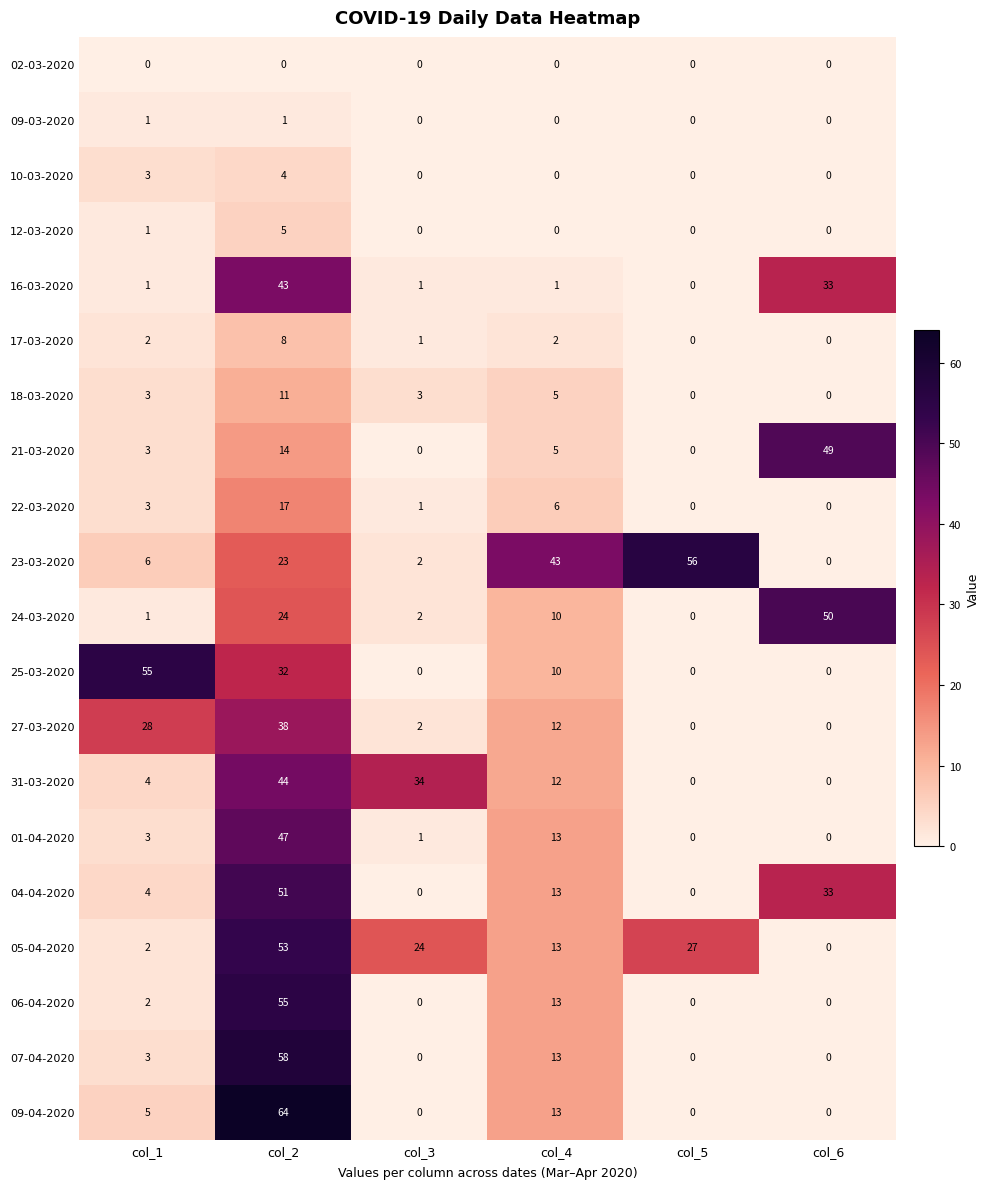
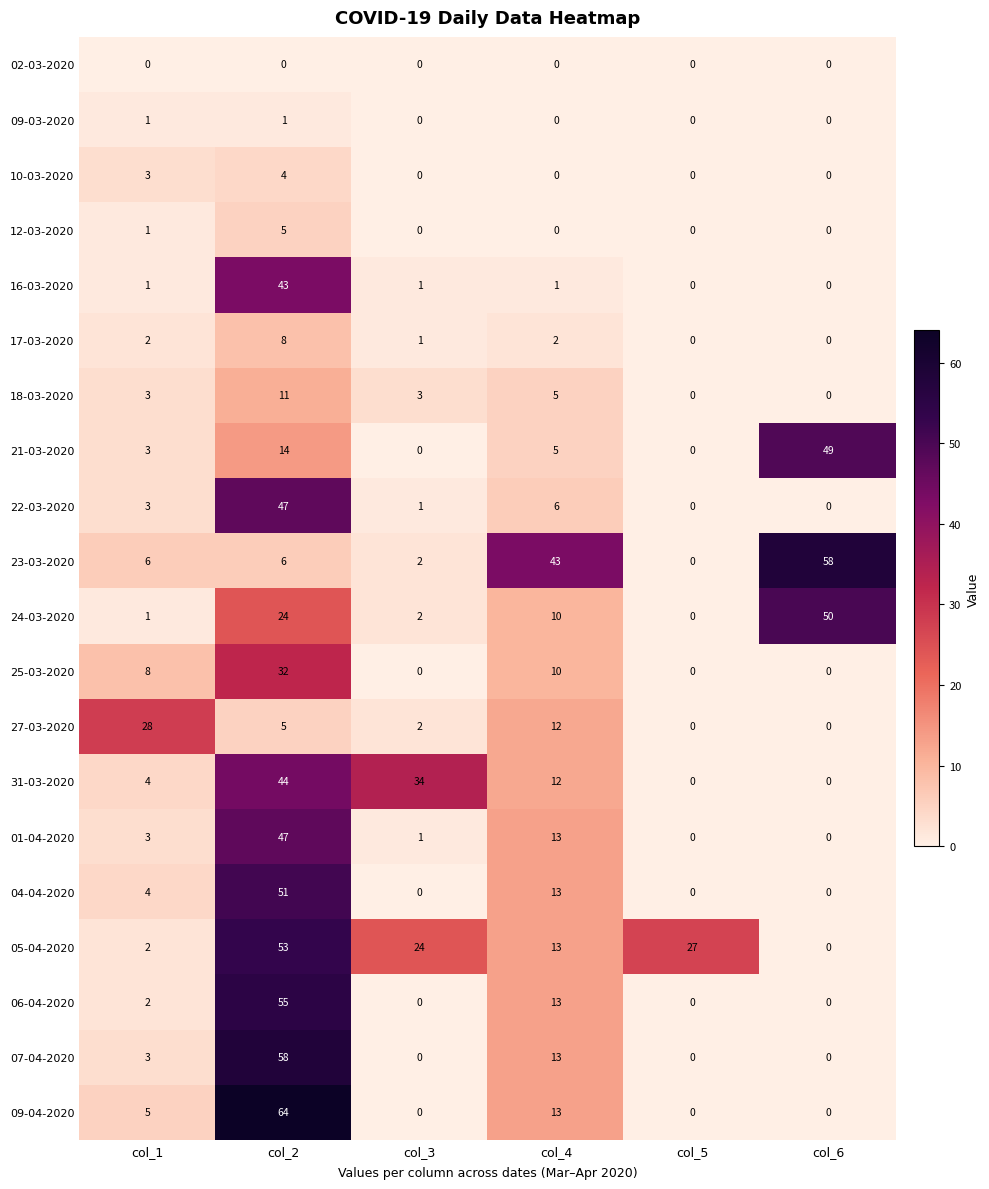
  {
    "02-03-2020": {
      "col_1": 0,
      "col_2": 0,
      "col_3": 0,
      "col_4": 0,
      "col_5": 0,
      "col_6": 0
    },
    "09-03-2020": {
      "col_1": 1,
      "col_2": 1,
      "col_3": 0,
      "col_4": 0,
      "col_5": 0,
      "col_6": 0
    },
    "10-03-2020": {
      "col_1": 3,
      "col_2": 4,
      "col_3": 0,
      "col_4": 0,
      "col_5": 0,
      "col_6": 0
    },
    "12-03-2020": {
      "col_1": 1,
      "col_2": 5,
      "col_3": 0,
      "col_4": 0,
      "col_5": 0,
      "col_6": 0
    },
    "16-03-2020": {
      "col_1": 1,
      "col_2": 43,
      "col_3": 1,
      "col_4": 1,
      "col_5": 0,
-     "col_6": 33
+     "col_6": 0
    },
    "17-03-2020": {
      "col_1": 2,
      "col_2": 8,
      "col_3": 1,
      "col_4": 2,
      "col_5": 0,
      "col_6": 0
    },
    "18-03-2020": {
      "col_1": 3,
      "col_2": 11,
      "col_3": 3,
      "col_4": 5,
      "col_5": 0,
      "col_6": 0
    },
    "21-03-2020": {
      "col_1": 3,
      "col_2": 14,
      "col_3": 0,
      "col_4": 5,
      "col_5": 0,
      "col_6": 49
    },
    "22-03-2020": {
      "col_1": 3,
-     "col_2": 17,
+     "col_2": 47,
      "col_3": 1,
      "col_4": 6,
      "col_5": 0,
      "col_6": 0
    },
    "23-03-2020": {
      "col_1": 6,
-     "col_2": 23,
+     "col_2": 6,
      "col_3": 2,
      "col_4": 43,
-     "col_5": 56,
-     "col_6": 0
+     "col_5": 0,
+     "col_6": 58
    },
    "24-03-2020": {
      "col_1": 1,
      "col_2": 24,
      "col_3": 2,
      "col_4": 10,
      "col_5": 0,
      "col_6": 50
    },
    "25-03-2020": {
-     "col_1": 55,
+     "col_1": 8,
      "col_2": 32,
      "col_3": 0,
      "col_4": 10,
      "col_5": 0,
      "col_6": 0
    },
    "27-03-2020": {
      "col_1": 28,
-     "col_2": 38,
+     "col_2": 5,
      "col_3": 2,
      "col_4": 12,
      "col_5": 0,
      "col_6": 0
    },
    "31-03-2020": {
      "col_1": 4,
      "col_2": 44,
      "col_3": 34,
      "col_4": 12,
      "col_5": 0,
      "col_6": 0
    },
    "01-04-2020": {
      "col_1": 3,
      "col_2": 47,
      "col_3": 1,
      "col_4": 13,
      "col_5": 0,
      "col_6": 0
    },
    "04-04-2020": {
      "col_1": 4,
      "col_2": 51,
      "col_3": 0,
      "col_4": 13,
      "col_5": 0,
-     "col_6": 33
+     "col_6": 0
    },
    "05-04-2020": {
      "col_1": 2,
      "col_2": 53,
      "col_3": 24,
      "col_4": 13,
      "col_5": 27,
      "col_6": 0
    },
    "06-04-2020": {
      "col_1": 2,
      "col_2": 55,
      "col_3": 0,
      "col_4": 13,
      "col_5": 0,
      "col_6": 0
    },
    "07-04-2020": {
      "col_1": 3,
      "col_2": 58,
      "col_3": 0,
      "col_4": 13,
      "col_5": 0,
      "col_6": 0
    },
    "09-04-2020": {
      "col_1": 5,
      "col_2": 64,
      "col_3": 0,
      "col_4": 13,
      "col_5": 0,
      "col_6": 0
    }
  }
